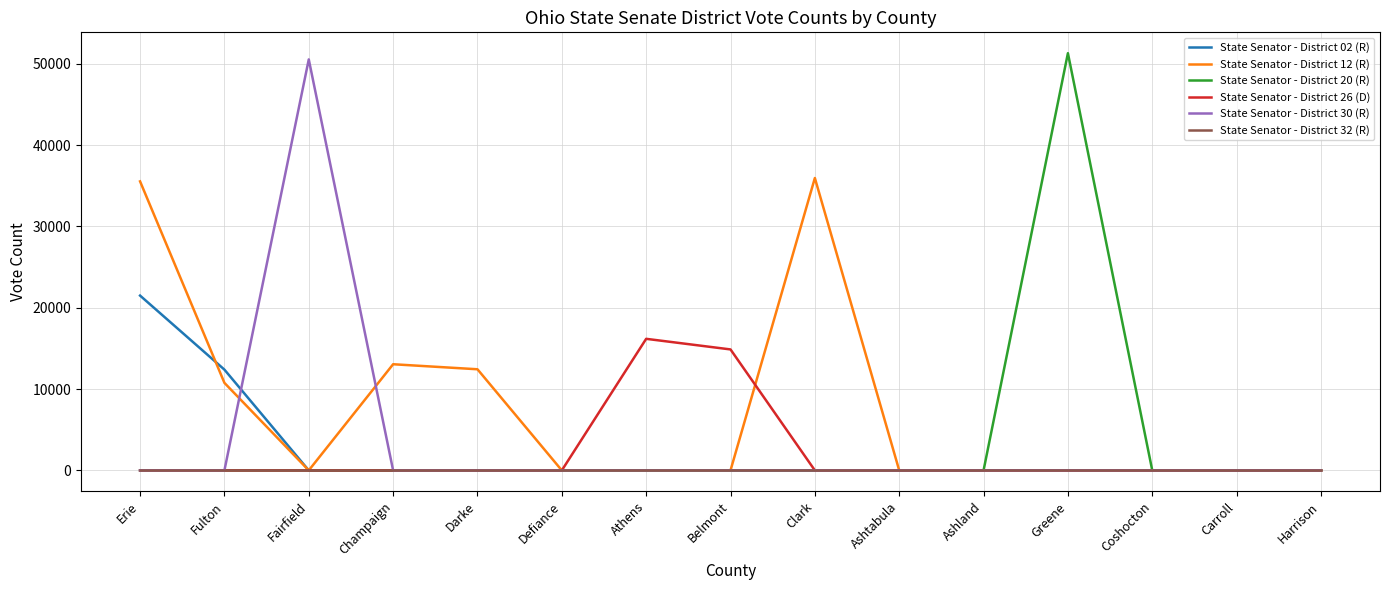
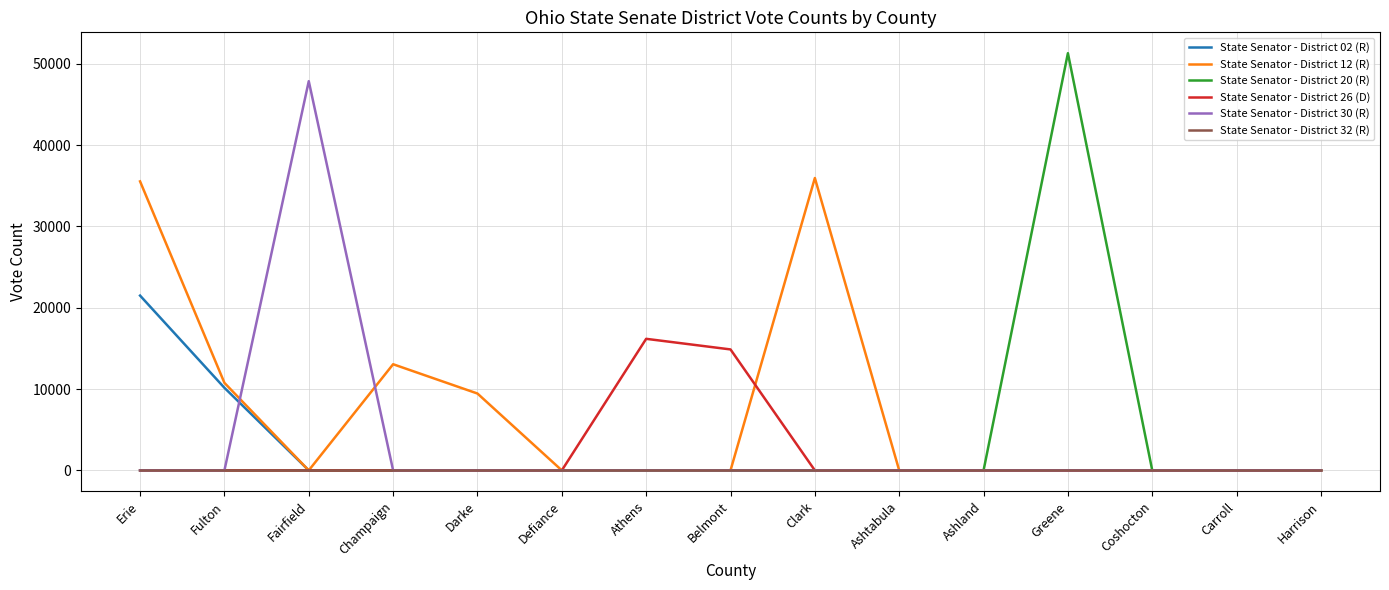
  {
    "State Senator - District 02 (R)": {
      "Erie": 21000,
-     "Fulton": 12000
+     "Fulton": 10000
    },
    "State Senator - District 12 (R)": {
      "Erie": 36000,
      "Fulton": 11000,
      "Champaign": 13000,
-     "Darke": 12000,
+     "Darke": 9000,
      "Clark": 36000
    },
    "State Senator - District 20 (R)": {
      "Greene": 51000
    },
    "State Senator - District 26 (D)": {
      "Athens": 16000,
      "Belmont": 15000
    },
    "State Senator - District 30 (R)": {
-     "Fairfield": 51000
+     "Fairfield": 48000
    }
  }
